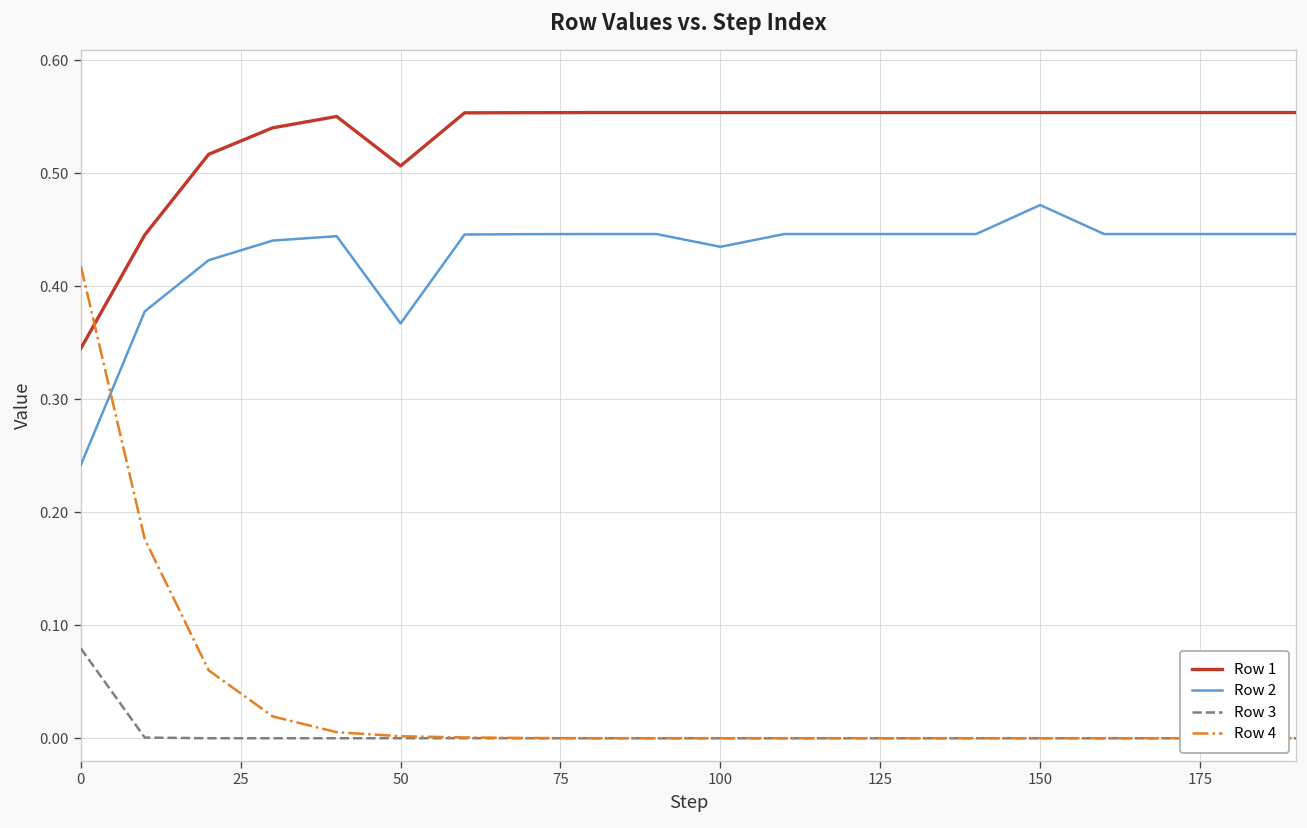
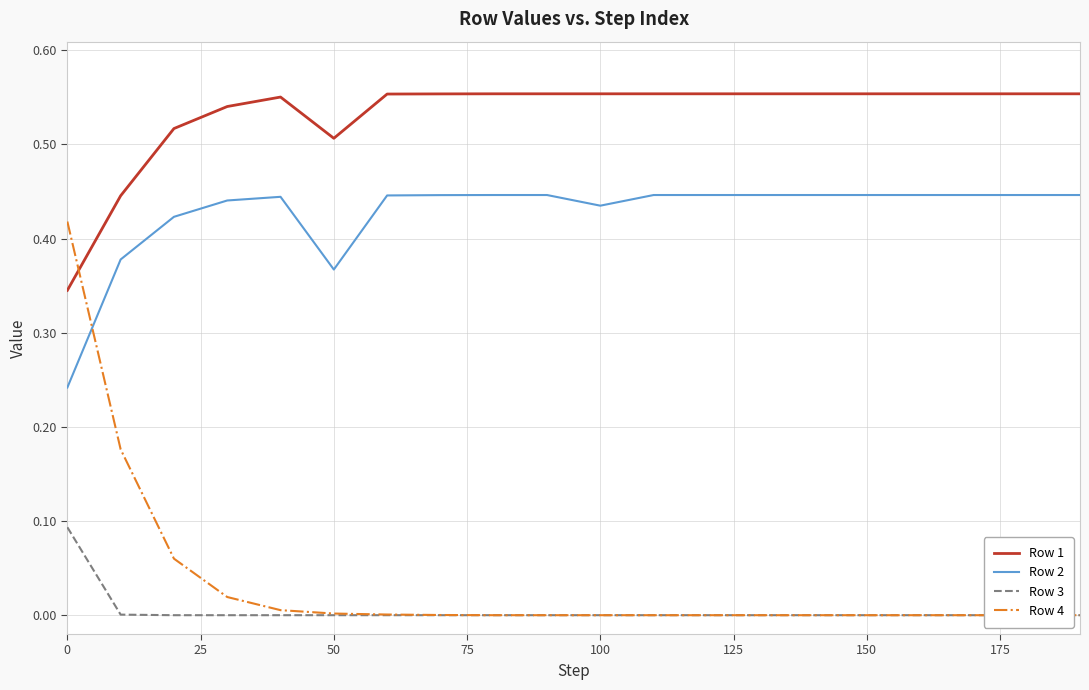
  {
    "Row 1": {
      "0": 0.35,
      "50": 0.51,
      "100": 0.55,
      "150": 0.55
    },
    "Row 2": {
      "0": 0.24,
      "50": 0.37,
      "100": 0.43,
-     "150": 0.47
+     "150": 0.45
    },
    "Row 3": {
-     "0": 0.08
+     "0": 0.09
    },
    "Row 4": {
      "0": 0.42
    }
  }
